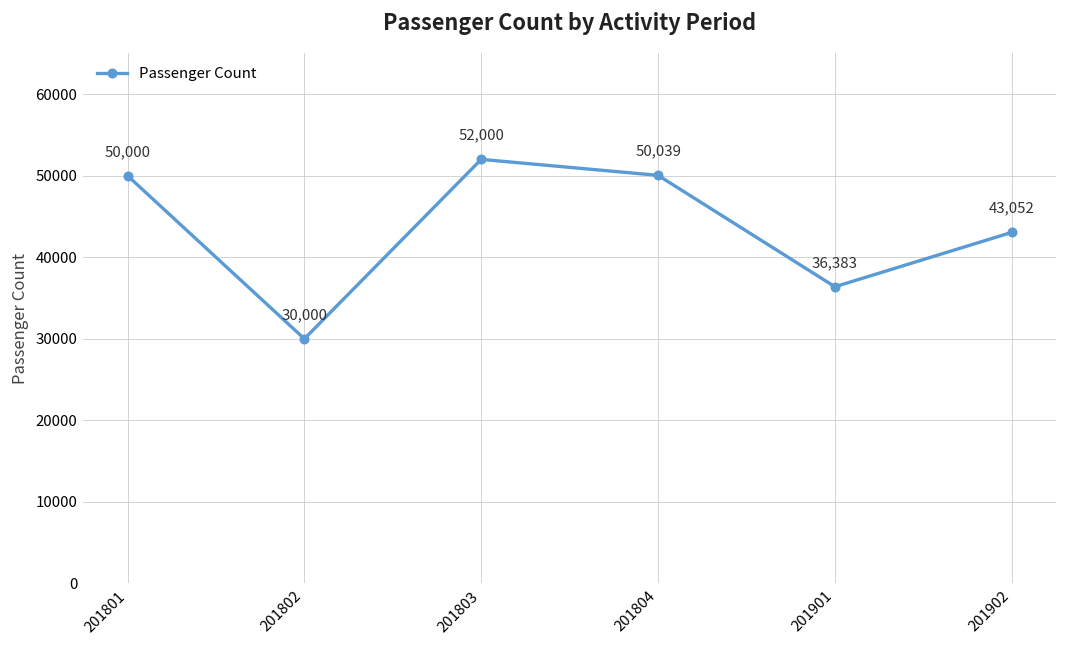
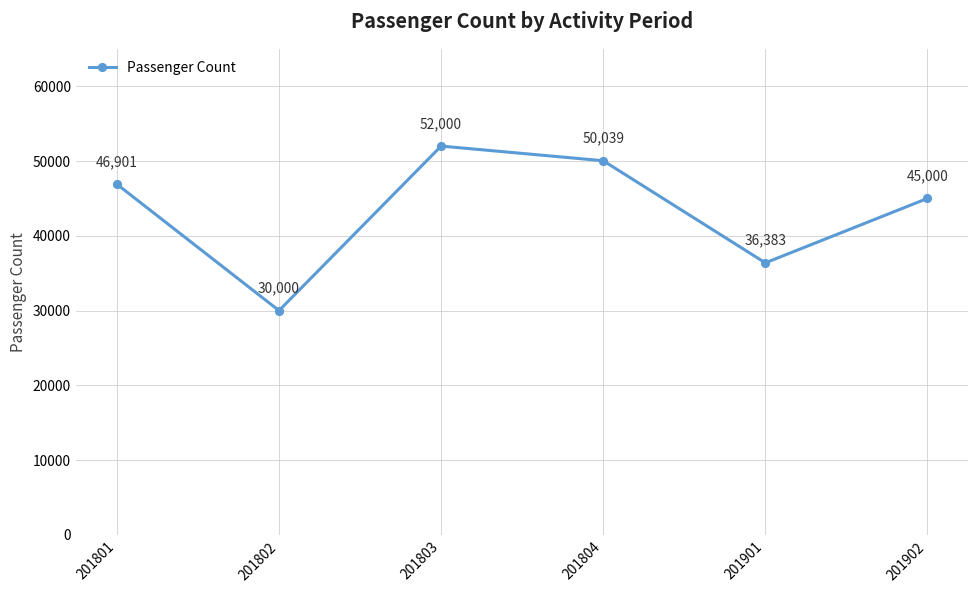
  {
-   "201801": "50,000",
+   "201801": "46,901",
    "201802": "30,000",
    "201803": "52,000",
    "201804": "50,039",
    "201901": "36,383",
-   "201902": "43,052"
+   "201902": "45,000"
  }
